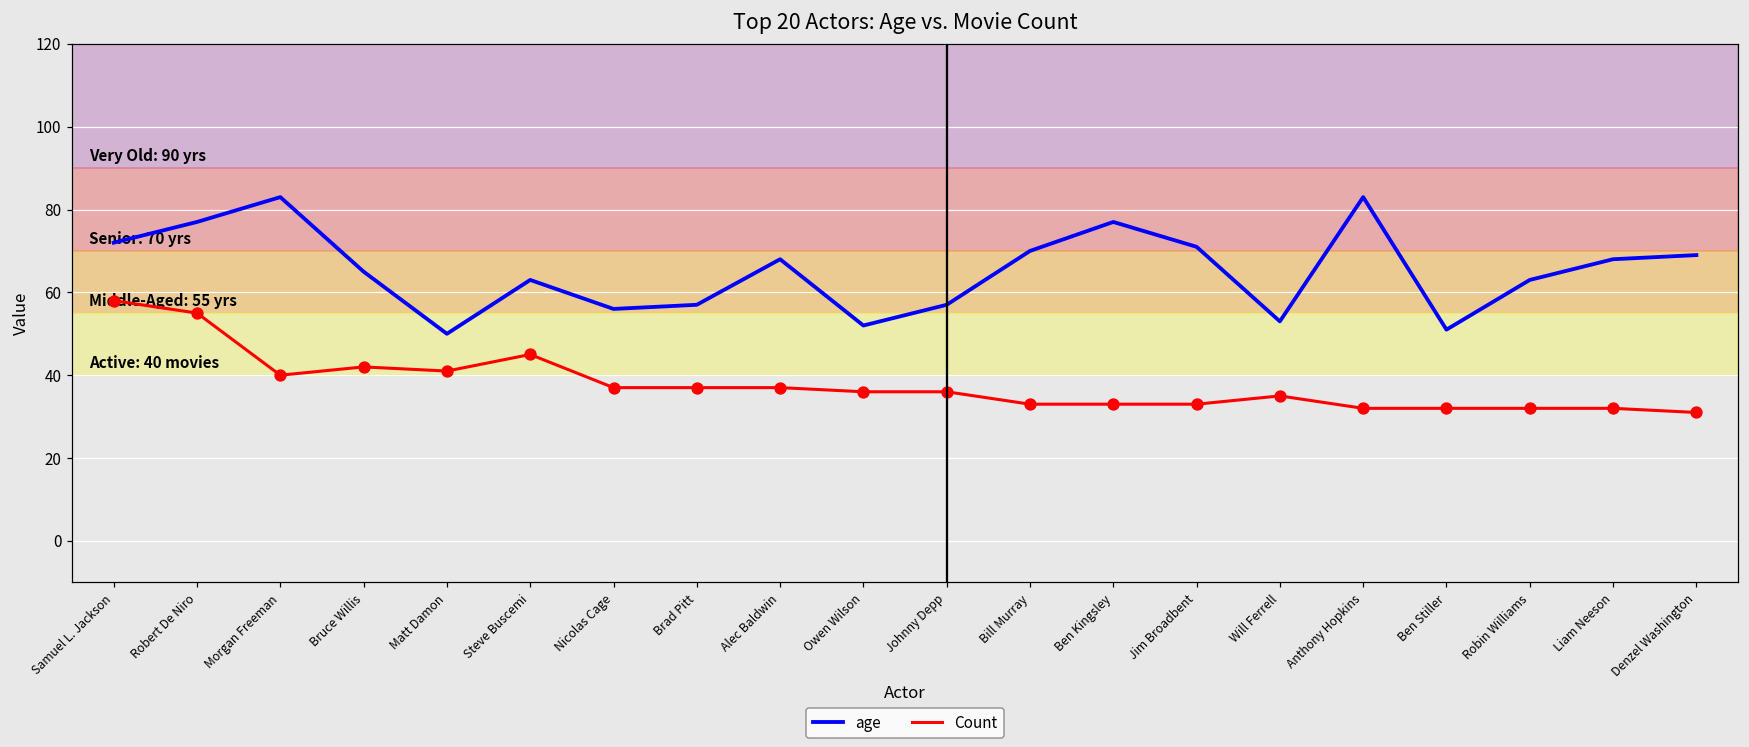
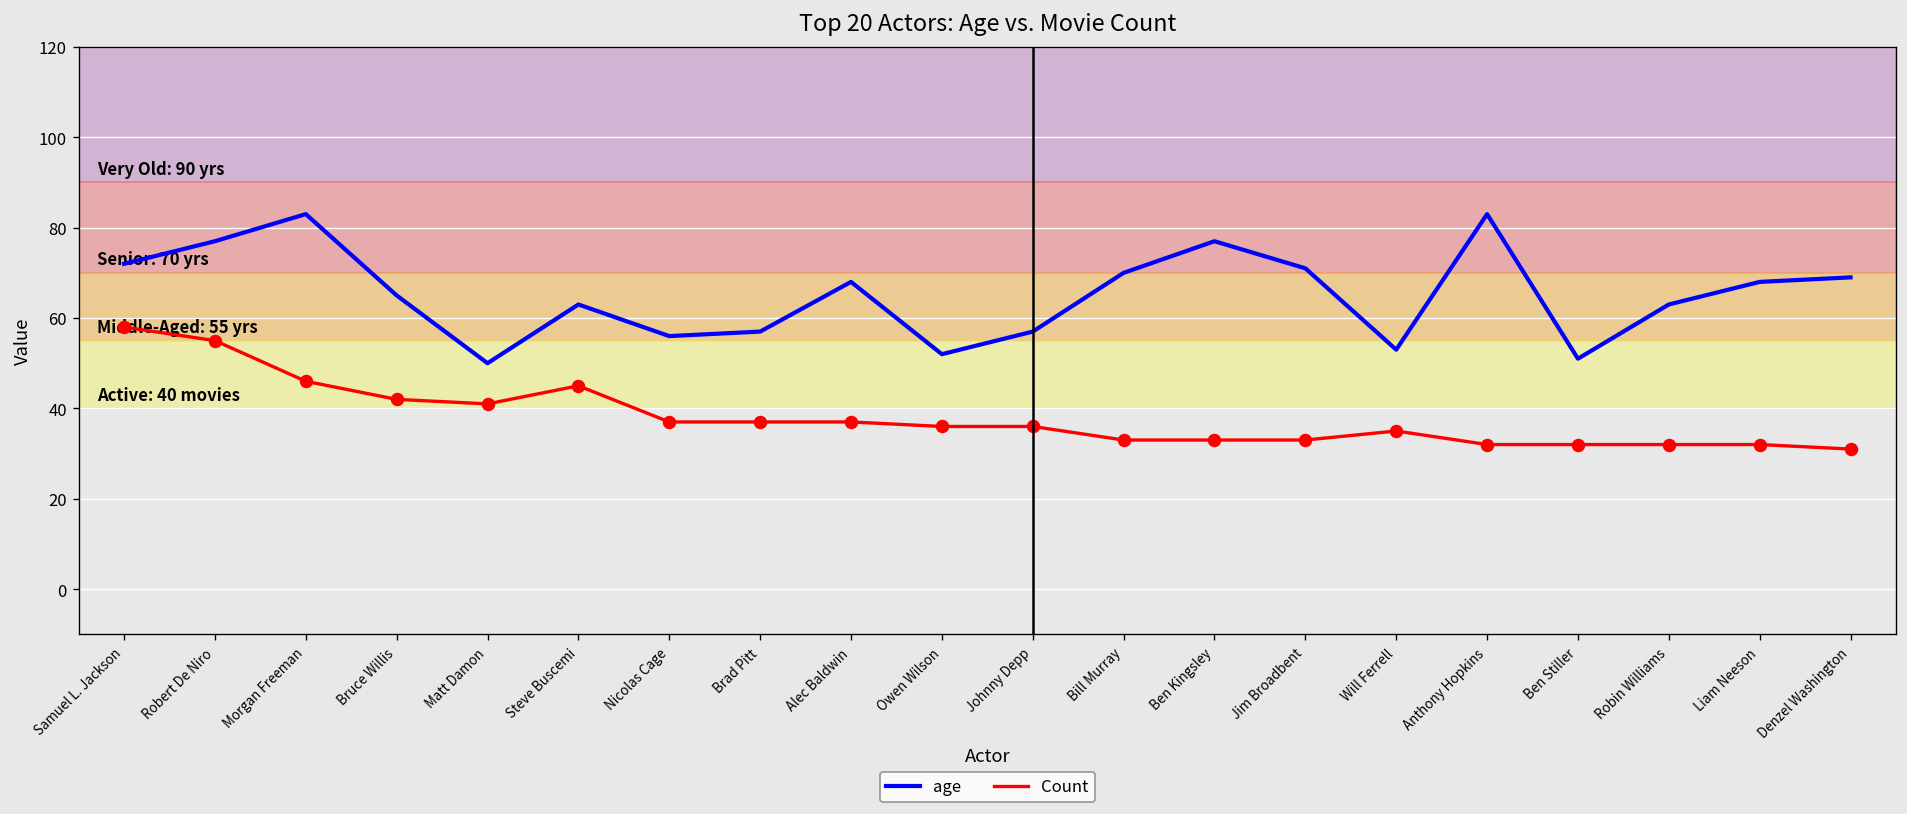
  {
    "age": {
      "Robert De Niro": 77,
      "Morgan Freeman": 83,
      "Bruce Willis": 65,
      "Matt Damon": 50,
      "Steve Buscemi": 63,
      "Nicolas Cage": 56,
      "Brad Pitt": 57,
      "Alec Baldwin": 68,
      "Owen Wilson": 52,
      "Johnny Depp": 57,
      "Bill Murray": 70,
      "Ben Kingsley": 77,
      "Jim Broadbent": 71,
      "Will Ferrell": 53,
      "Anthony Hopkins": 83,
      "Ben Stiller": 51,
      "Robin Williams": 63,
      "Liam Neeson": 68,
      "Denzel Washington": 69
    },
    "Count": {
-     "Morgan Freeman": 40,
+     "Morgan Freeman": 46,
      "Bruce Willis": 42,
      "Matt Damon": 41,
      "Steve Buscemi": 45,
      "Nicolas Cage": 37,
      "Brad Pitt": 37,
      "Alec Baldwin": 37,
      "Owen Wilson": 36,
      "Johnny Depp": 36,
      "Bill Murray": 33,
      "Ben Kingsley": 33,
      "Jim Broadbent": 33,
      "Will Ferrell": 35,
      "Anthony Hopkins": 32,
      "Ben Stiller": 32,
      "Robin Williams": 32,
      "Liam Neeson": 32,
      "Denzel Washington": 31
    }
  }
